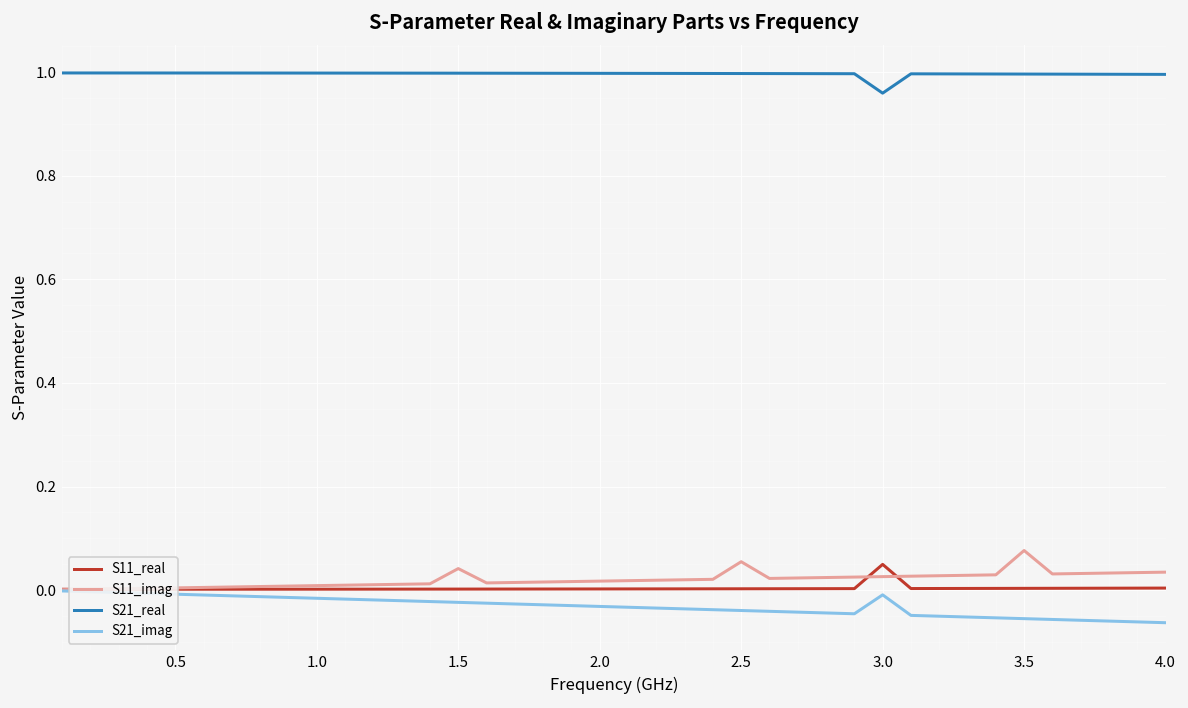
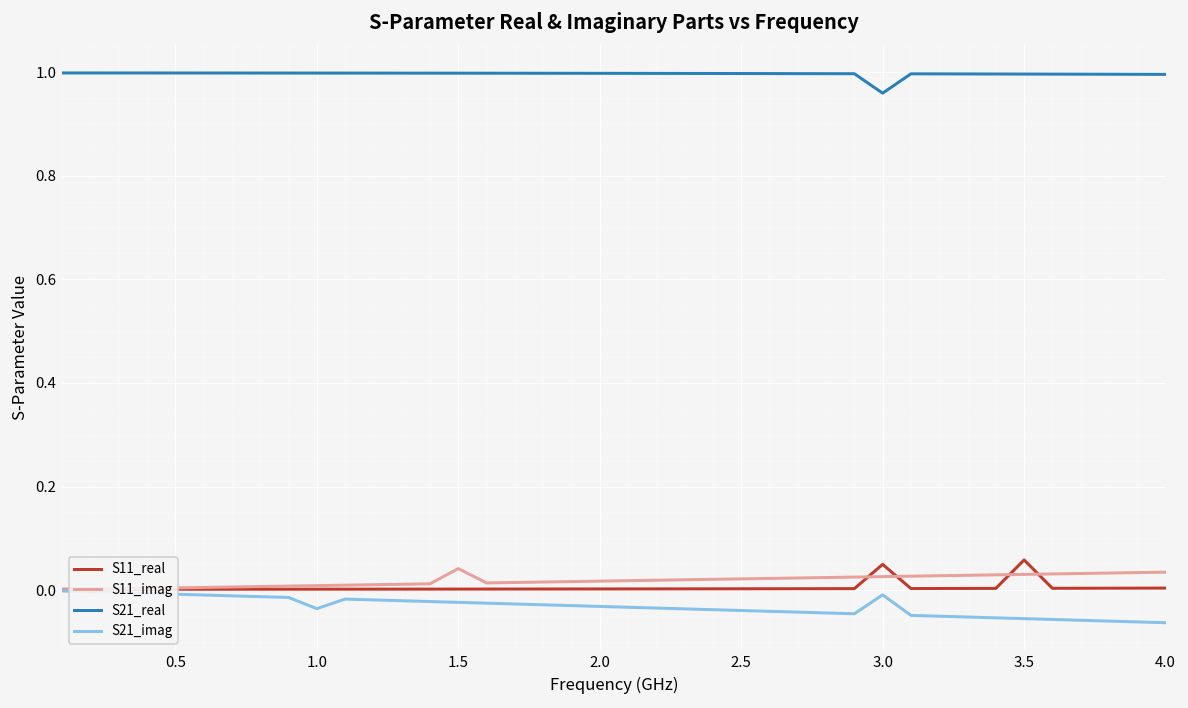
  {
    "S11_real": {
      "1.0": 0.00,
      "1.5": 0.00,
      "2.0": 0.00,
      "2.5": 0.00,
      "3.0": 0.05,
-     "3.5": 0.00,
+     "3.5": 0.06,
      "4.0": 0.00
    },
    "S11_imag": {
      "1.0": 0.01,
      "1.5": 0.04,
      "2.0": 0.02,
-     "2.5": 0.05,
+     "2.5": 0.02,
      "3.0": 0.03,
-     "3.5": 0.08,
+     "3.5": 0.03,
      "4.0": 0.03
    },
    "S21_real": {
      "0.5": 1.00,
      "1.0": 1.00,
      "1.5": 1.00,
      "2.0": 1.00,
      "2.5": 1.00,
      "3.0": 0.96,
      "3.5": 1.00,
      "4.0": 1.00
    },
    "S21_imag": {
-     "1.0": -0.02,
+     "1.0": -0.04,
      "1.5": -0.02,
      "2.0": -0.03,
      "2.5": -0.04,
      "3.0": -0.01,
      "3.5": -0.06,
      "4.0": -0.06
    }
  }
